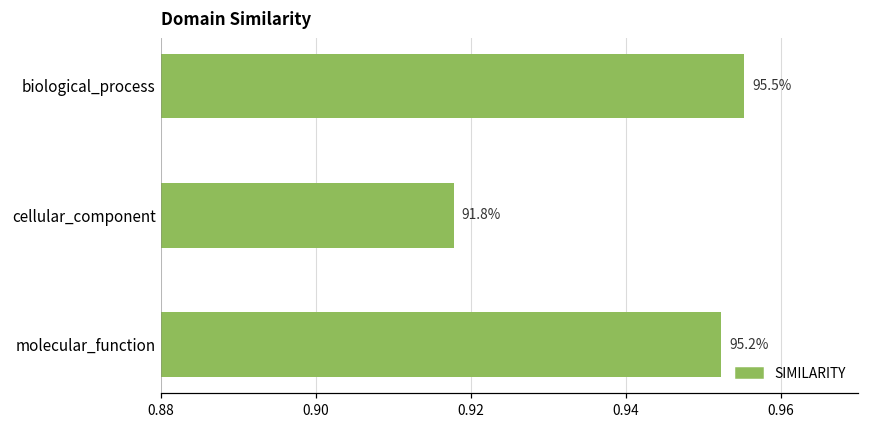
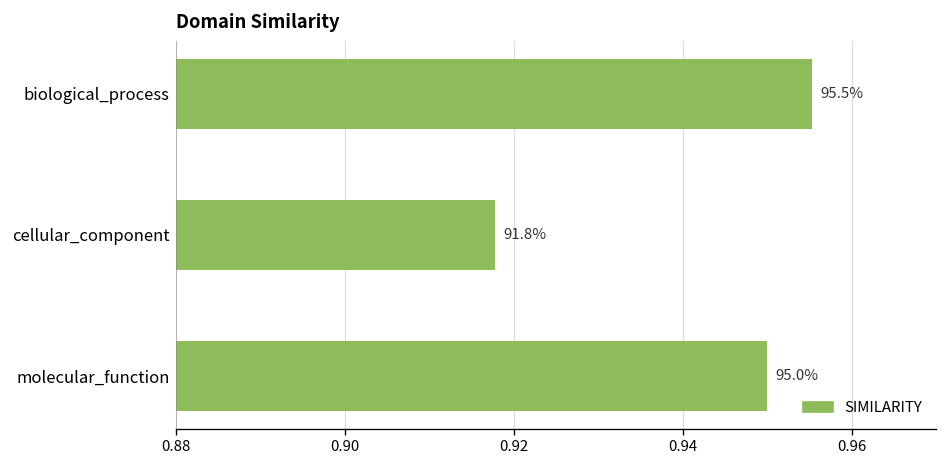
  {
    "biological_process": "95.5%",
    "cellular_component": "91.8%",
-   "molecular_function": "95.2%"
+   "molecular_function": "95.0%"
  }
